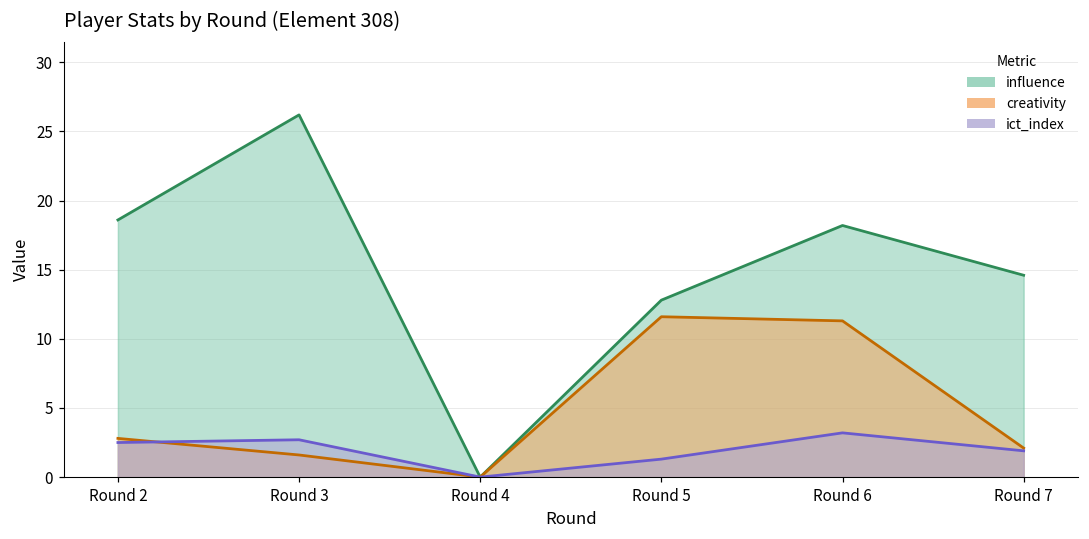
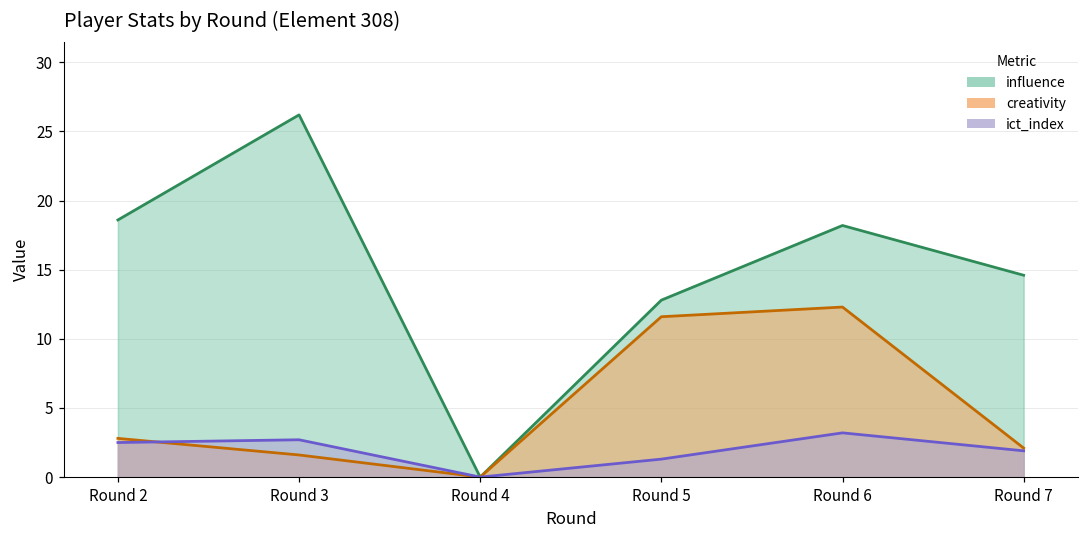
  {
    "creativity": {
      "Round 2": 2.8,
      "Round 3": 1.6,
      "Round 5": 11.6,
-     "Round 6": 11.3
+     "Round 6": 12.3
    }
  }
